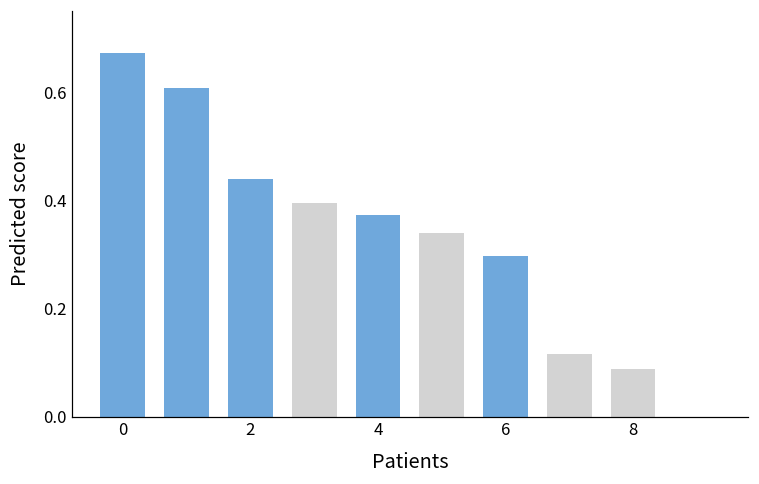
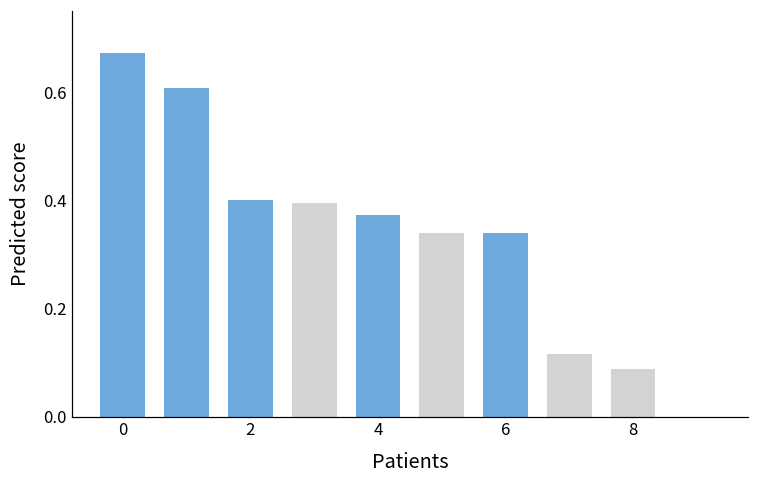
  {
    "0": 0.67,
-   "2": 0.44,
+   "2": 0.40,
    "4": 0.37,
-   "6": 0.30,
+   "6": 0.34,
    "8": 0.09
  }
